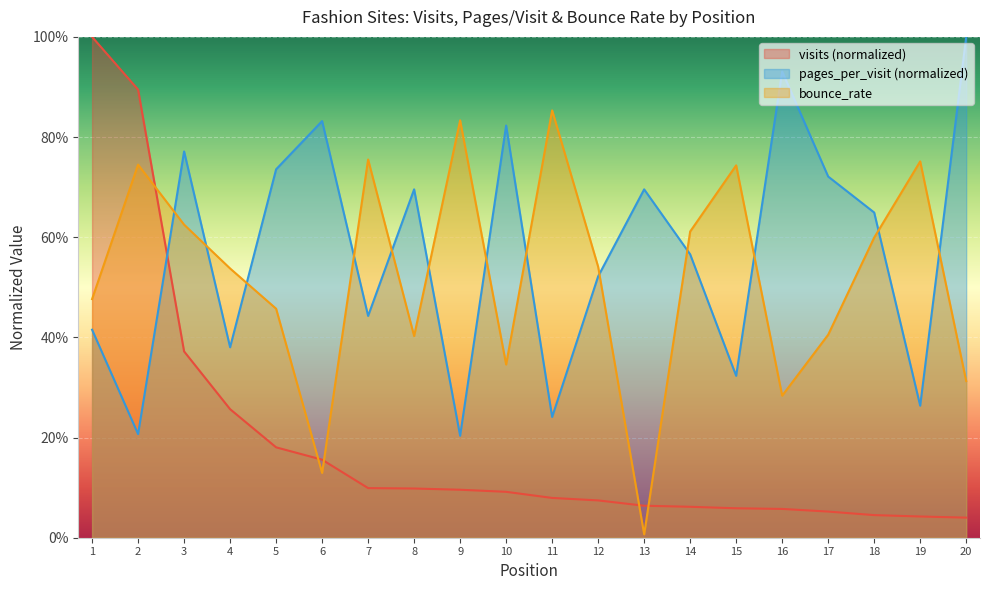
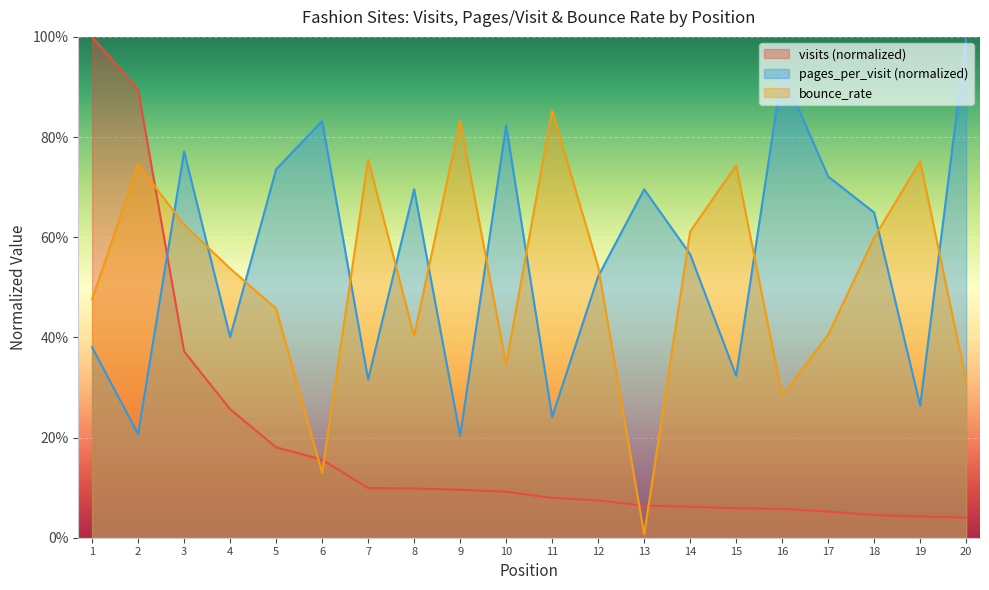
  {
    "pages_per_visit (normalized)": {
-     "1": "42%",
+     "1": "38%",
      "2": "21%",
      "3": "77%",
-     "4": "38%",
+     "4": "40%",
      "5": "74%",
      "6": "83%",
-     "7": "44%",
+     "7": "32%",
      "8": "70%",
      "9": "20%",
      "10": "82%",
      "11": "24%",
      "12": "52%",
      "13": "70%",
      "14": "57%",
      "15": "32%",
      "17": "72%",
      "18": "65%",
      "19": "26%",
      "20": "100%"
    }
  }
